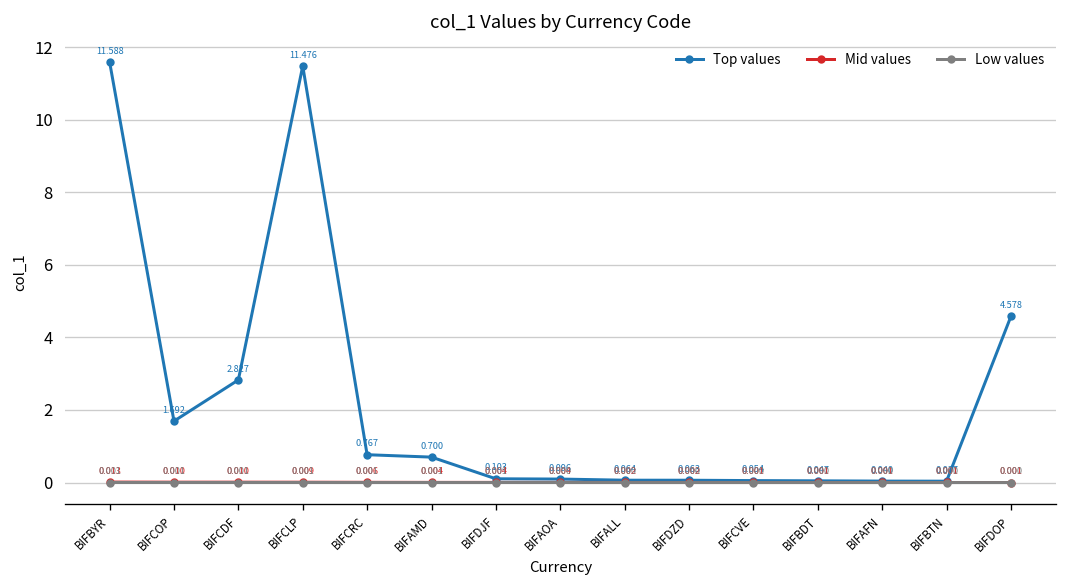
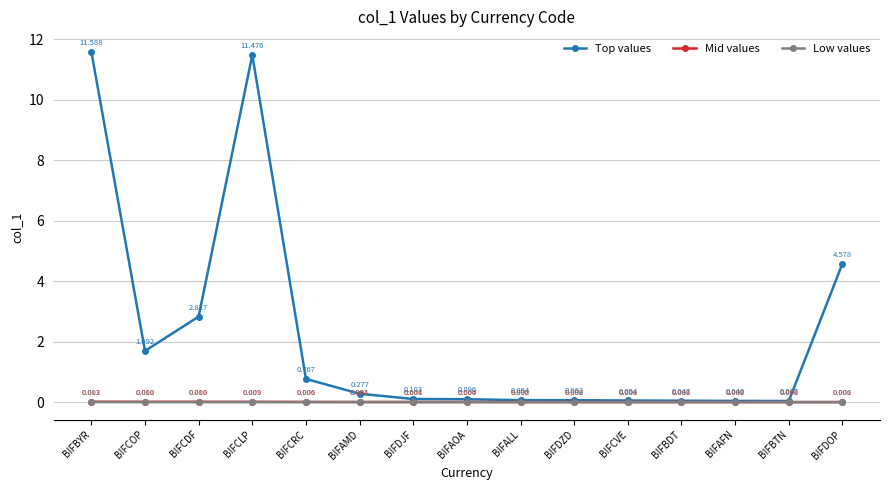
  {
    "Top values": {
      "BIFBYR": 11.588,
      "BIFCOP": 1.692,
      "BIFCDF": 2.827,
      "BIFCLP": 11.476,
      "BIFCRC": 0.767,
-     "BIFAMD": 0.700,
+     "BIFAMD": 0.277,
      "BIFDOP": 4.578
    }
  }
